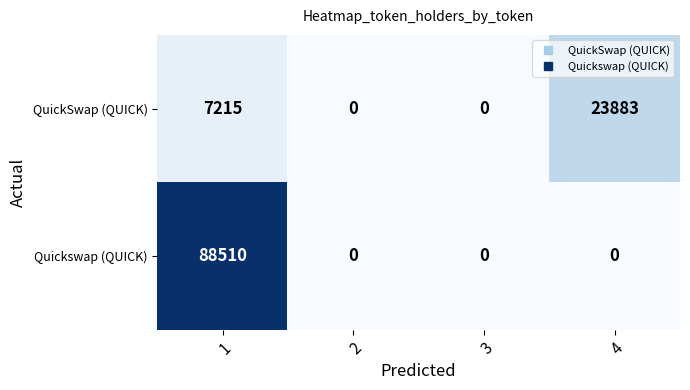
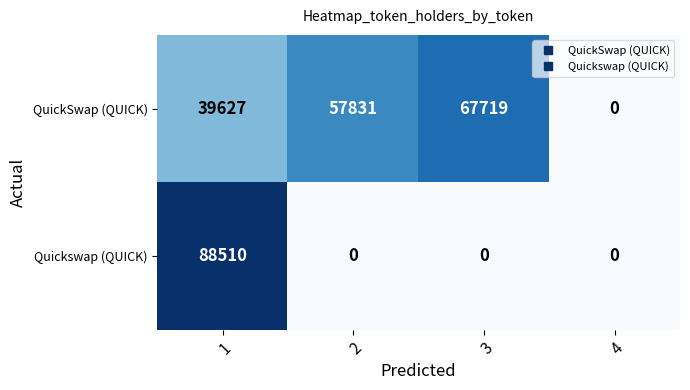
  {
    "QuickSwap (QUICK)": {
-     "1": 7215,
-     "2": 0,
-     "3": 0,
-     "4": 23883
+     "1": 39627,
+     "2": 57831,
+     "3": 67719,
+     "4": 0
    },
    "Quickswap (QUICK)": {
      "1": 88510,
      "2": 0,
      "3": 0,
      "4": 0
    }
  }
